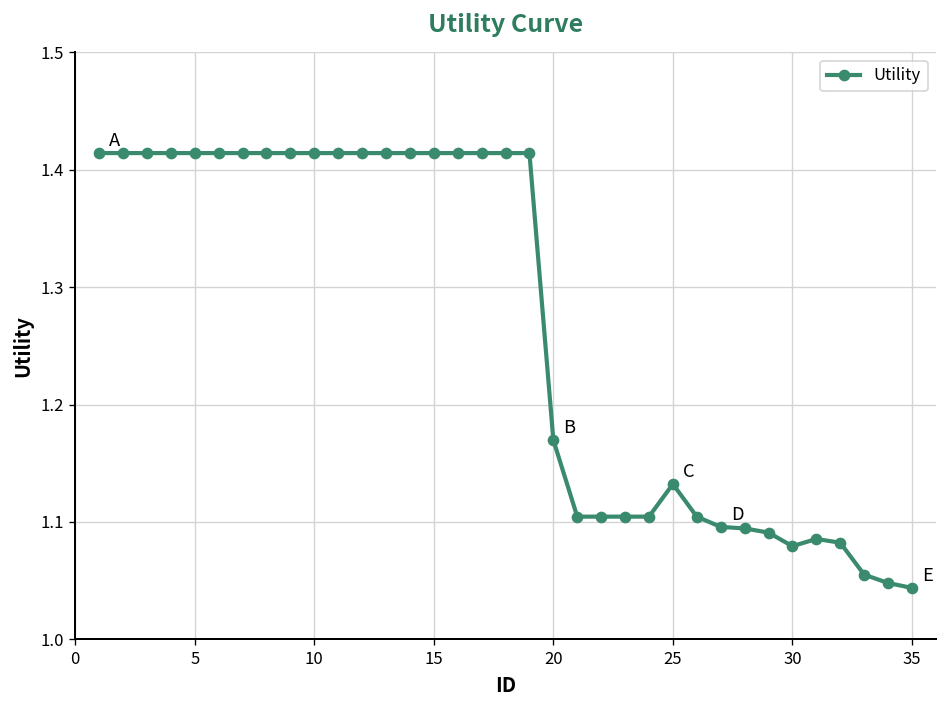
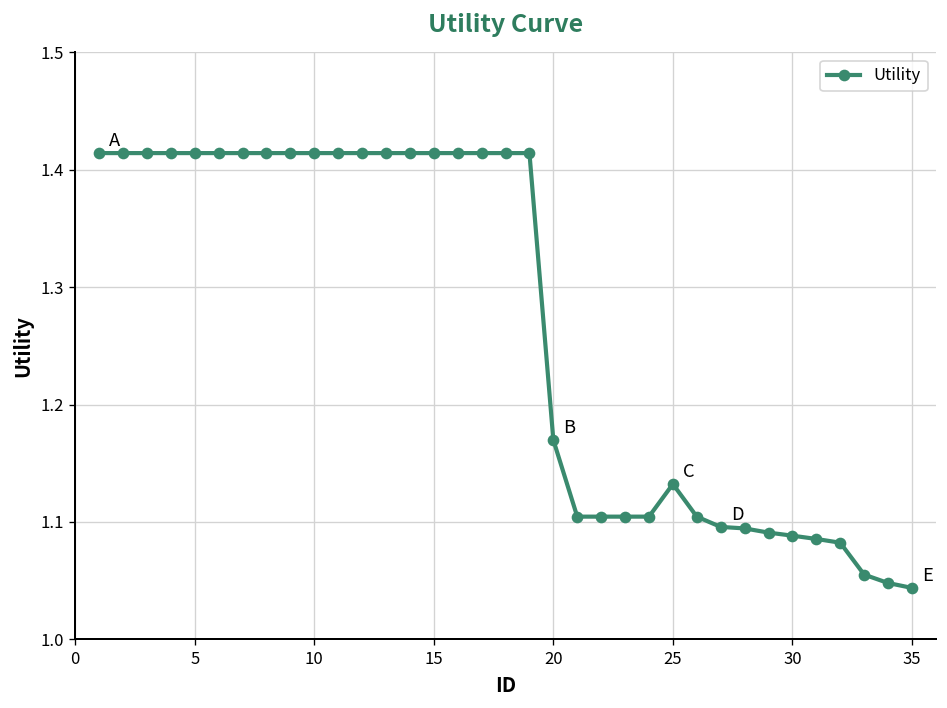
  {
    "5": 1.41,
    "10": 1.41,
    "15": 1.41,
    "20": 1.17,
    "25": 1.13,
-   "30": 1.08,
+   "30": 1.09,
    "35": 1.04
  }
